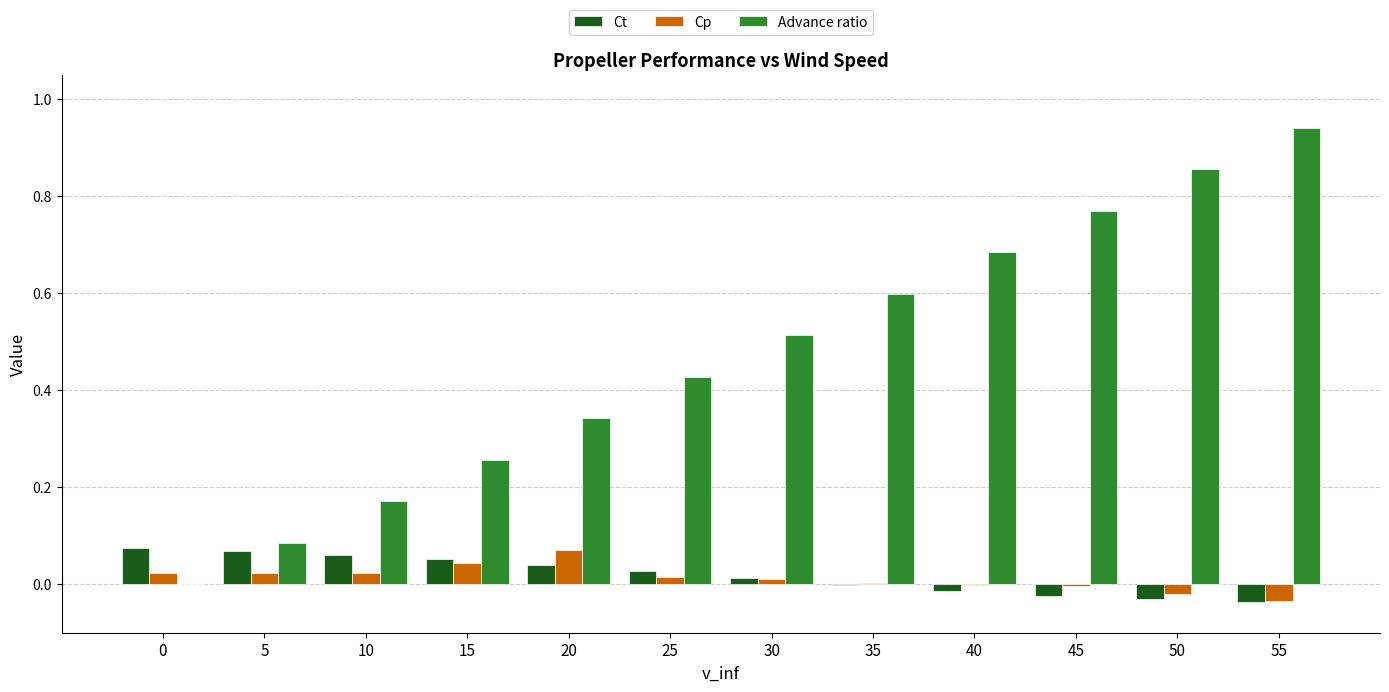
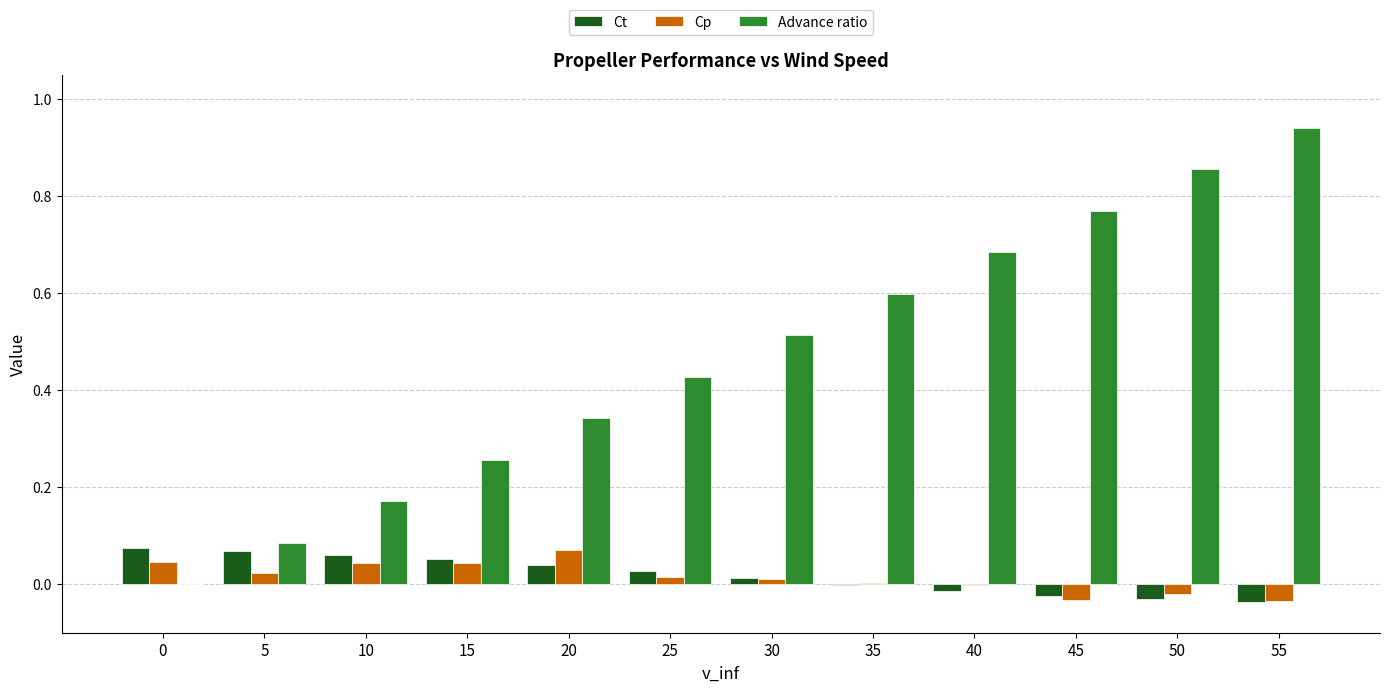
  {
    "Cp": {
-     "0": 0.02,
+     "0": 0.05,
      "5": 0.02,
-     "10": 0.02,
+     "10": 0.04,
      "15": 0.04,
      "20": 0.07,
      "25": 0.02,
      "30": 0.01,
-     "45": 0.00,
+     "45": -0.03,
      "50": -0.02,
      "55": -0.03
    }
  }
